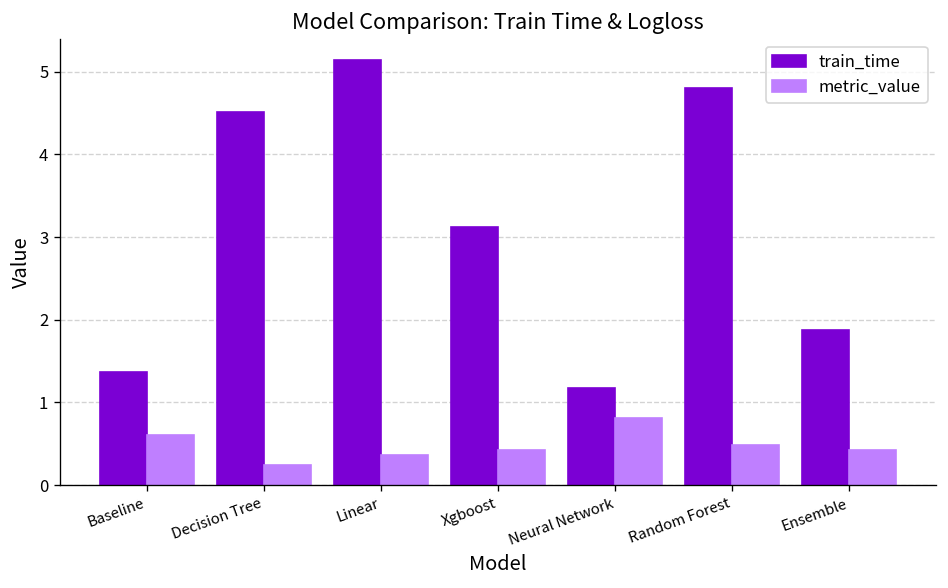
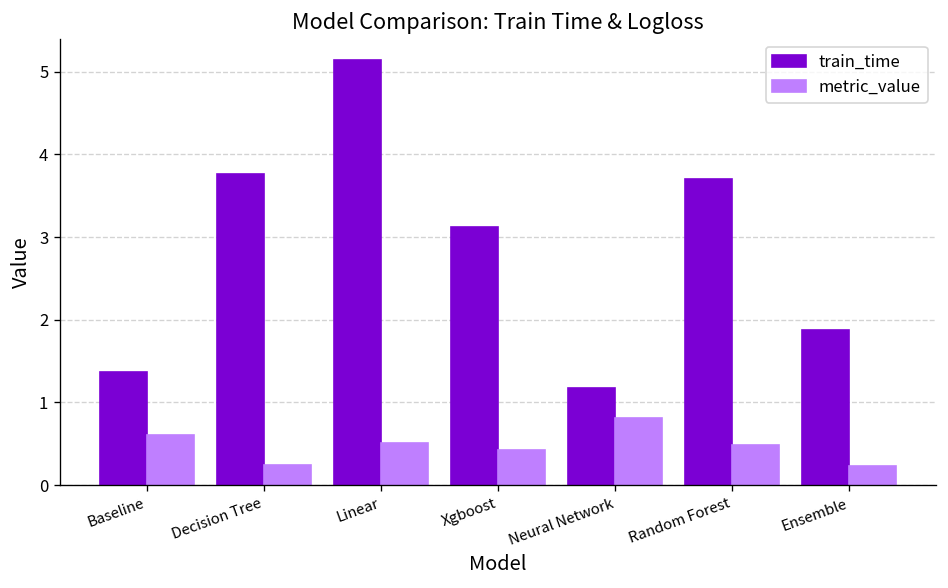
  {
    "train_time": {
      "Baseline": 1.4,
-     "Decision Tree": 4.5,
+     "Decision Tree": 3.8,
      "Linear": 5.1,
      "Xgboost": 3.1,
      "Neural Network": 1.2,
-     "Random Forest": 4.8,
+     "Random Forest": 3.7,
      "Ensemble": 1.9
    },
    "metric_value": {
      "Baseline": 0.6,
      "Decision Tree": 0.2,
-     "Linear": 0.4,
+     "Linear": 0.5,
      "Xgboost": 0.4,
      "Neural Network": 0.8,
      "Random Forest": 0.5,
-     "Ensemble": 0.4
+     "Ensemble": 0.2
    }
  }
